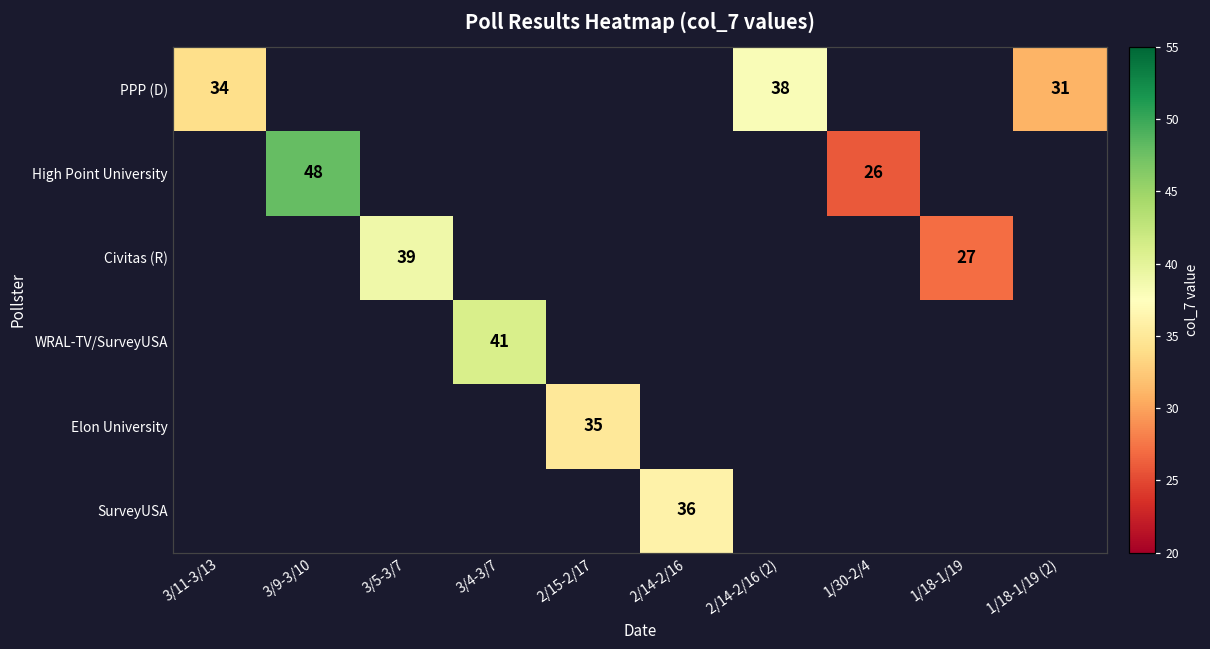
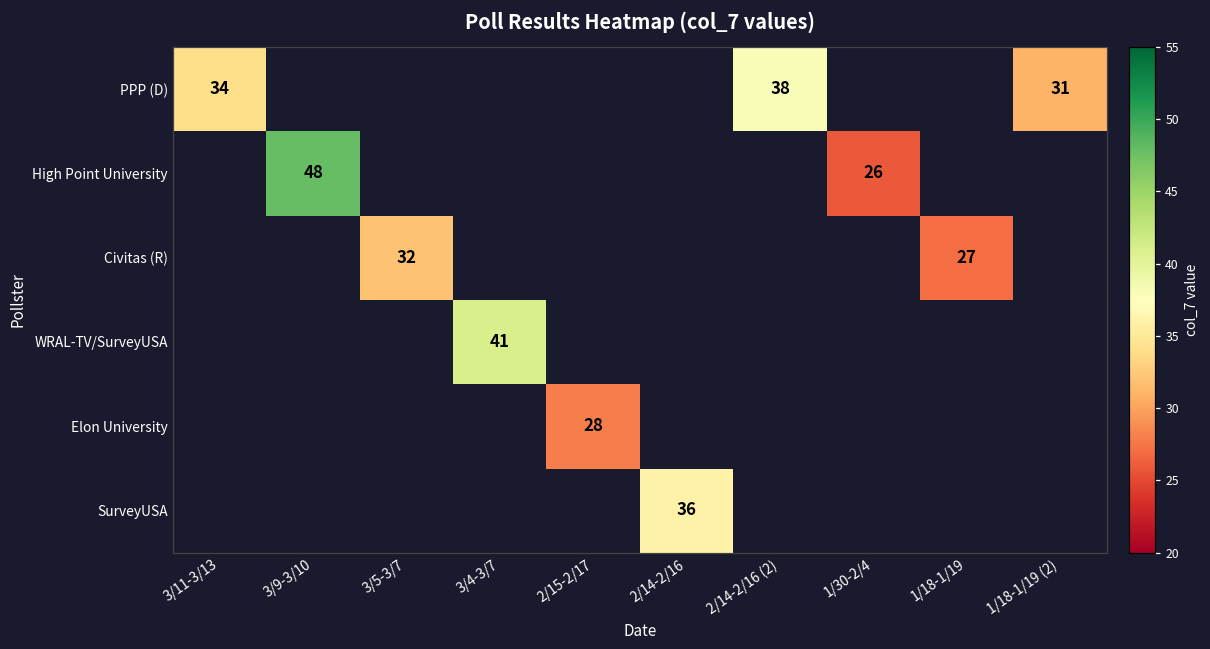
  {
    "PPP (D)": {
      "3/11-3/13": 34,
      "2/14-2/16 (2)": 38,
      "1/18-1/19 (2)": 31
    },
    "High Point University": {
      "3/9-3/10": 48,
      "1/30-2/4": 26
    },
    "Civitas (R)": {
-     "3/5-3/7": 39,
+     "3/5-3/7": 32,
      "1/18-1/19": 27
    },
    "WRAL-TV/SurveyUSA": {
      "3/4-3/7": 41
    },
    "Elon University": {
-     "2/15-2/17": 35
+     "2/15-2/17": 28
    },
    "SurveyUSA": {
      "2/14-2/16": 36
    }
  }
